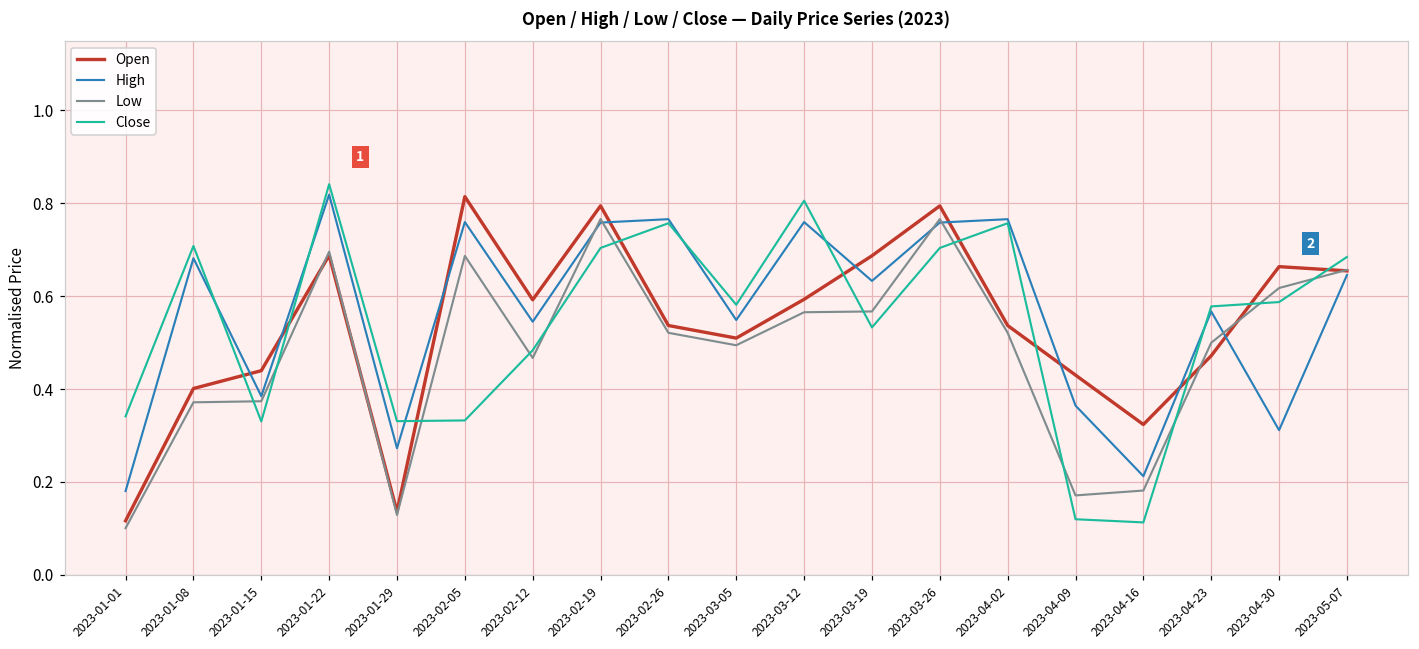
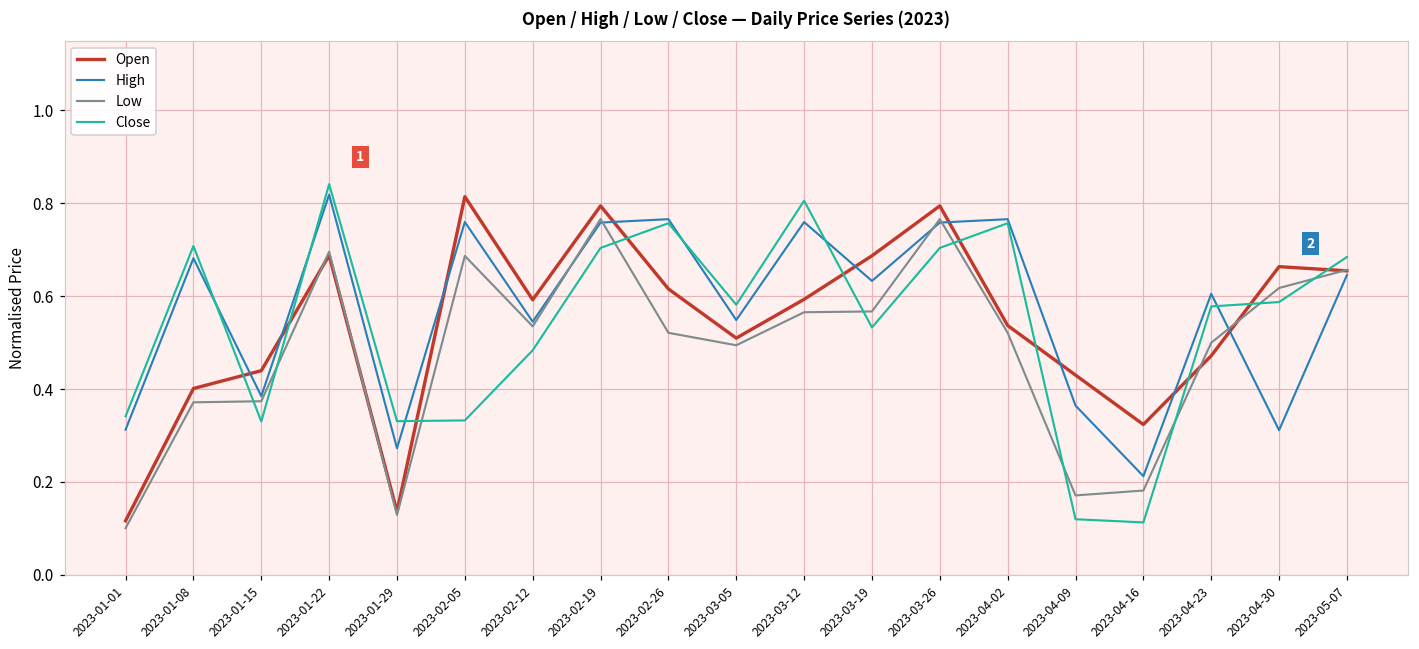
  {
    "Open": {
      "2023-01-01": 0.12,
      "2023-01-08": 0.40,
      "2023-01-15": 0.44,
      "2023-01-22": 0.69,
      "2023-01-29": 0.14,
      "2023-02-05": 0.81,
      "2023-02-12": 0.59,
      "2023-02-19": 0.79,
-     "2023-02-26": 0.54,
+     "2023-02-26": 0.62,
      "2023-03-05": 0.51,
      "2023-03-12": 0.59,
      "2023-03-19": 0.69,
      "2023-03-26": 0.79,
      "2023-04-02": 0.54,
      "2023-04-09": 0.43,
      "2023-04-16": 0.32,
      "2023-04-23": 0.47,
      "2023-04-30": 0.66
    },
    "High": {
-     "2023-01-01": 0.18,
+     "2023-01-01": 0.31,
      "2023-01-08": 0.68,
      "2023-01-15": 0.38,
      "2023-01-22": 0.82,
      "2023-01-29": 0.27,
      "2023-02-05": 0.76,
      "2023-02-12": 0.55,
      "2023-02-19": 0.76,
      "2023-02-26": 0.77,
      "2023-03-05": 0.55,
      "2023-03-12": 0.76,
      "2023-03-19": 0.63,
      "2023-03-26": 0.76,
      "2023-04-02": 0.77,
      "2023-04-09": 0.36,
      "2023-04-16": 0.21,
-     "2023-04-23": 0.57,
+     "2023-04-23": 0.61,
      "2023-04-30": 0.31,
      "2023-05-07": 0.65
    },
    "Low": {
      "2023-01-01": 0.10,
      "2023-01-08": 0.37,
      "2023-01-15": 0.37,
      "2023-01-22": 0.70,
      "2023-01-29": 0.13,
      "2023-02-05": 0.69,
-     "2023-02-12": 0.47,
+     "2023-02-12": 0.54,
      "2023-02-19": 0.77,
      "2023-02-26": 0.52,
      "2023-03-05": 0.49,
      "2023-03-12": 0.57,
      "2023-03-19": 0.57,
      "2023-03-26": 0.77,
      "2023-04-02": 0.52,
      "2023-04-09": 0.17,
      "2023-04-16": 0.18,
      "2023-04-23": 0.50,
      "2023-04-30": 0.62
    },
    "Close": {
      "2023-01-01": 0.34,
      "2023-01-08": 0.71,
      "2023-01-15": 0.33,
      "2023-01-29": 0.33,
      "2023-02-05": 0.33,
      "2023-02-12": 0.48,
      "2023-02-19": 0.70,
      "2023-02-26": 0.76,
      "2023-03-05": 0.58,
      "2023-03-12": 0.81,
      "2023-03-19": 0.53,
      "2023-03-26": 0.70,
      "2023-04-02": 0.76,
      "2023-04-09": 0.12,
      "2023-04-16": 0.11,
      "2023-04-23": 0.58,
      "2023-04-30": 0.59,
      "2023-05-07": 0.68
    }
  }
